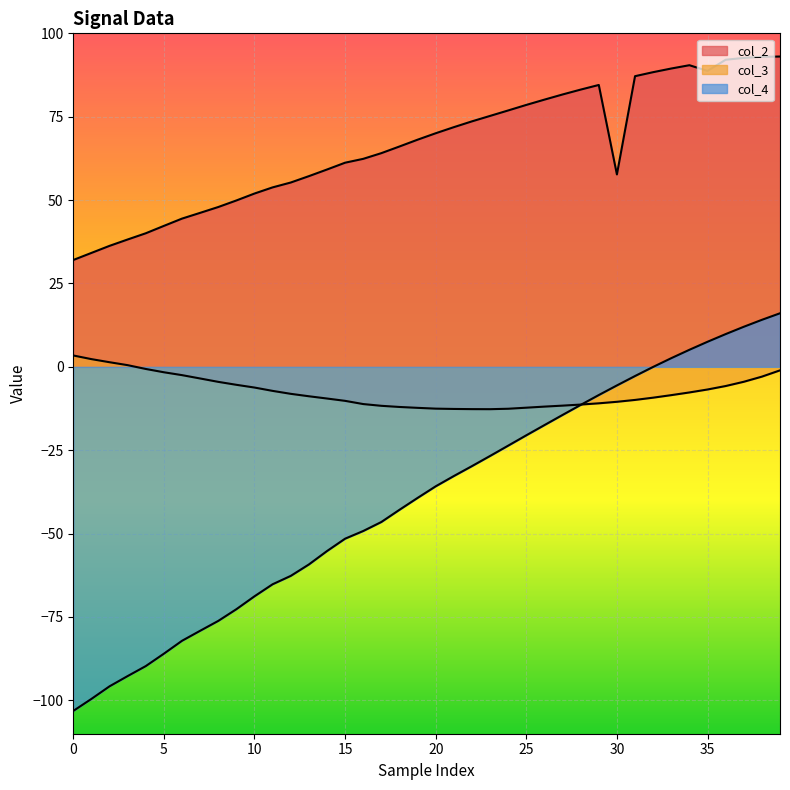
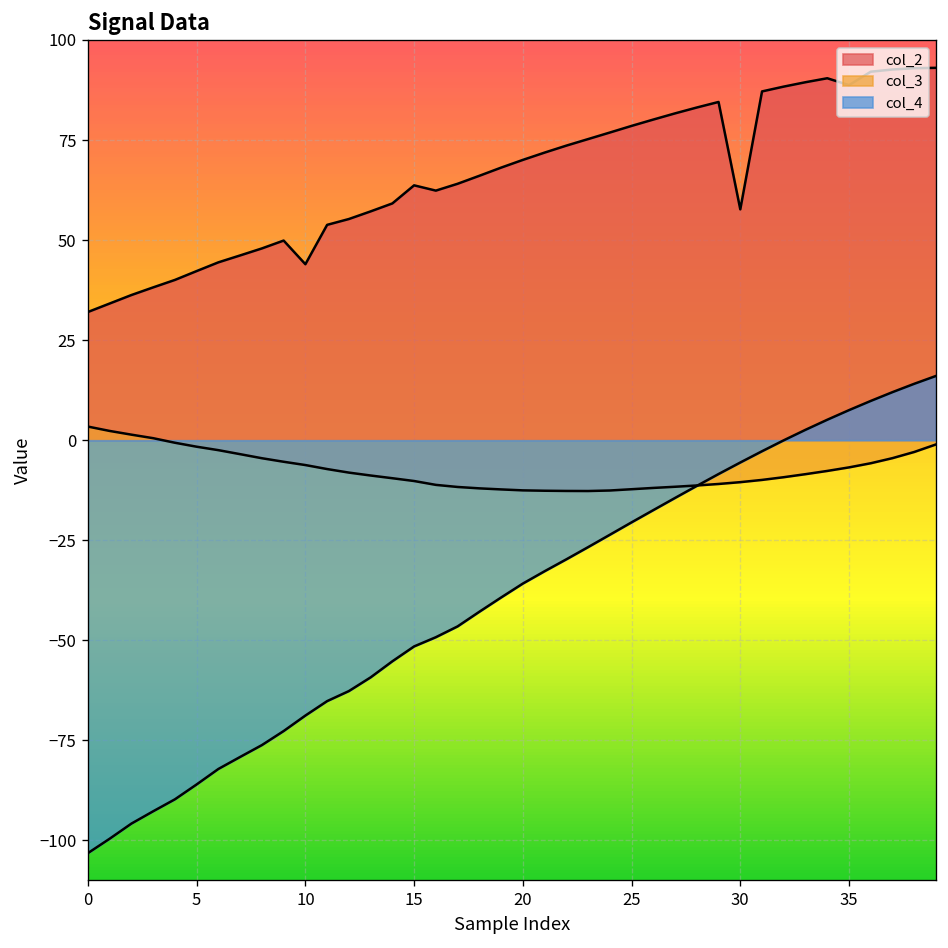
  {
    "col_2": {
      "0": 32,
      "5": 42,
-     "10": 52,
-     "15": 61,
+     "10": 44,
+     "15": 64,
      "20": 70,
      "25": 79,
      "30": 58
    }
  }
